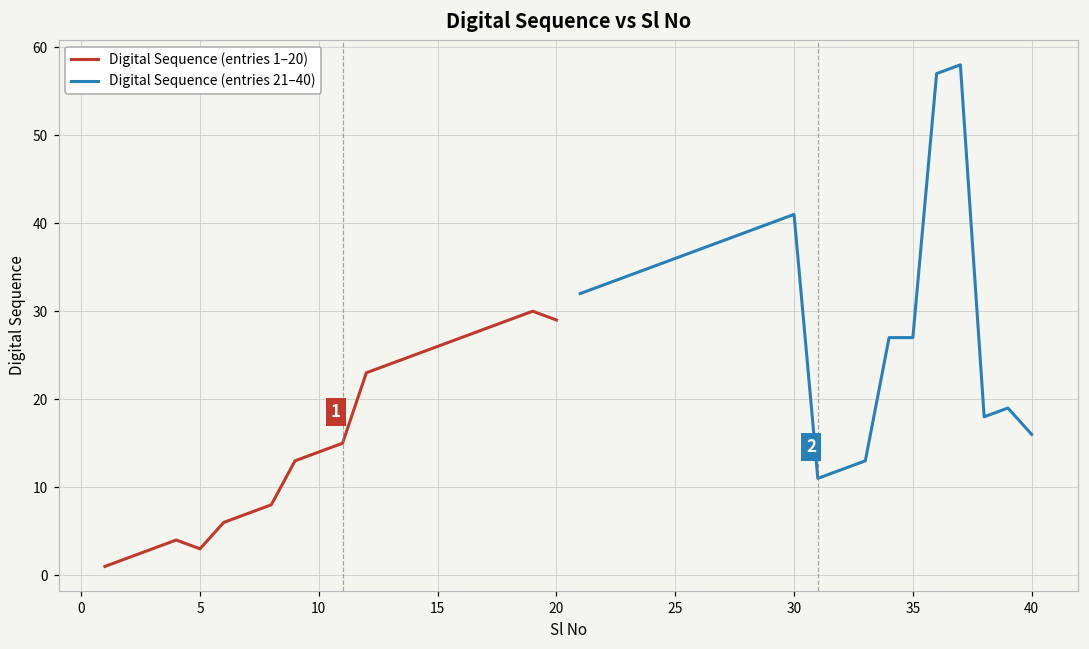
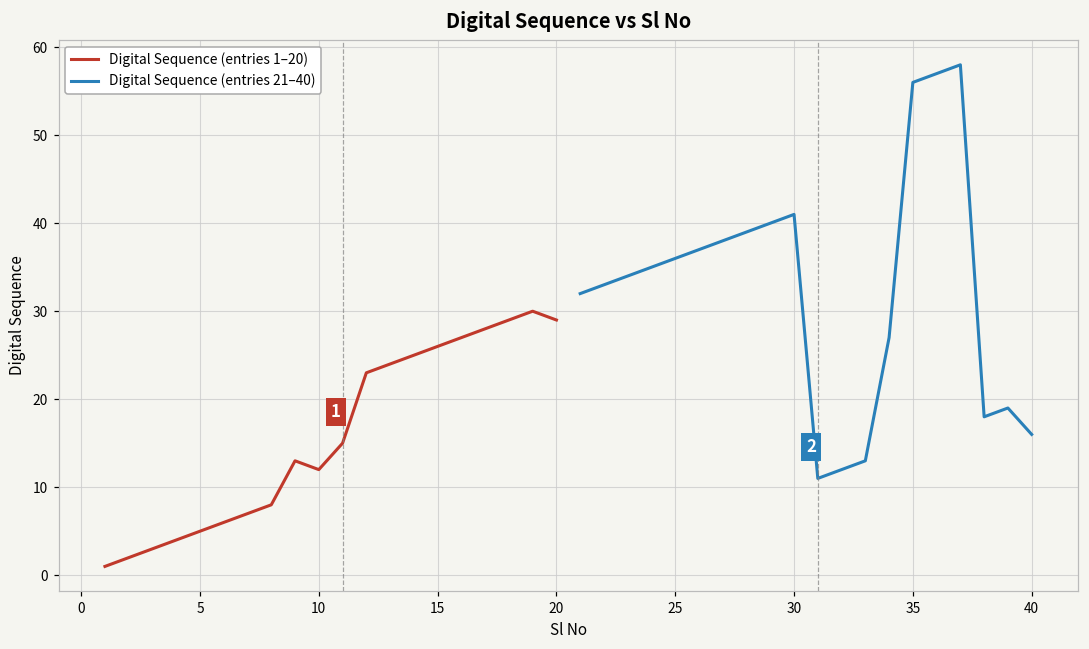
  {
    "Digital Sequence (entries 1–20)": {
-     "5": 3,
-     "10": 14,
+     "5": 5,
+     "10": 12,
      "15": 26,
      "20": 29
    },
    "Digital Sequence (entries 21–40)": {
      "25": 36,
      "30": 41,
-     "35": 27,
+     "35": 56,
      "40": 16
    }
  }
